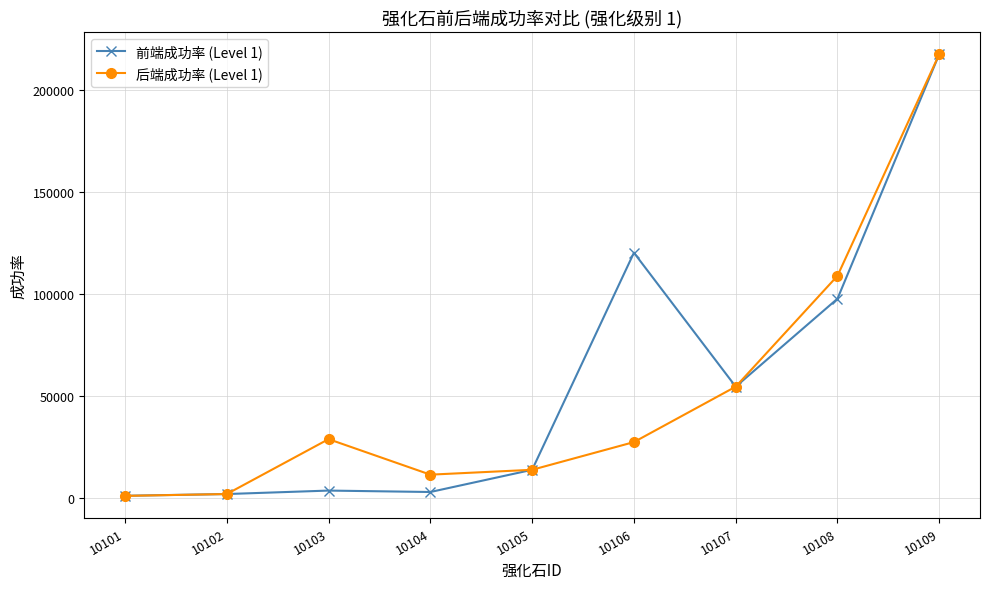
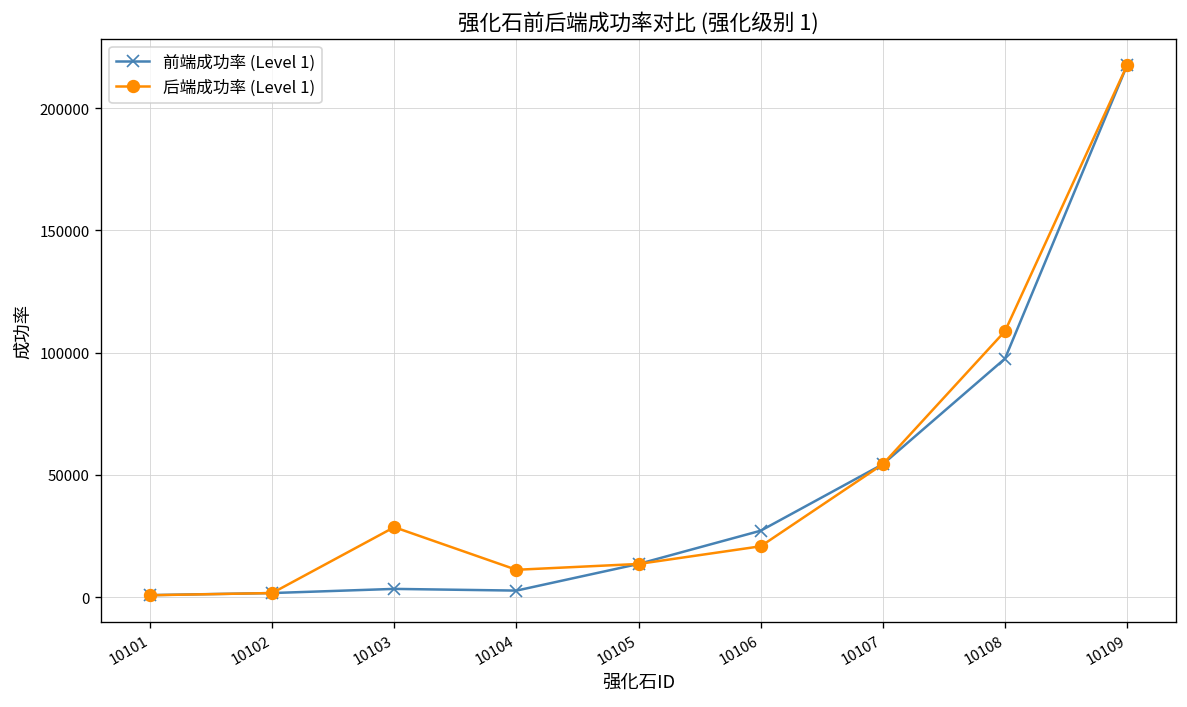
  {
    "前端成功率 (Level 1)": {
      "10103": 3000,
      "10104": 3000,
-     "10106": 120000,
+     "10106": 27000,
      "10108": 98000
    },
    "后端成功率 (Level 1)": {
      "10103": 29000,
      "10104": 11000,
-     "10106": 27000,
+     "10106": 21000,
      "10108": 109000
    }
  }
